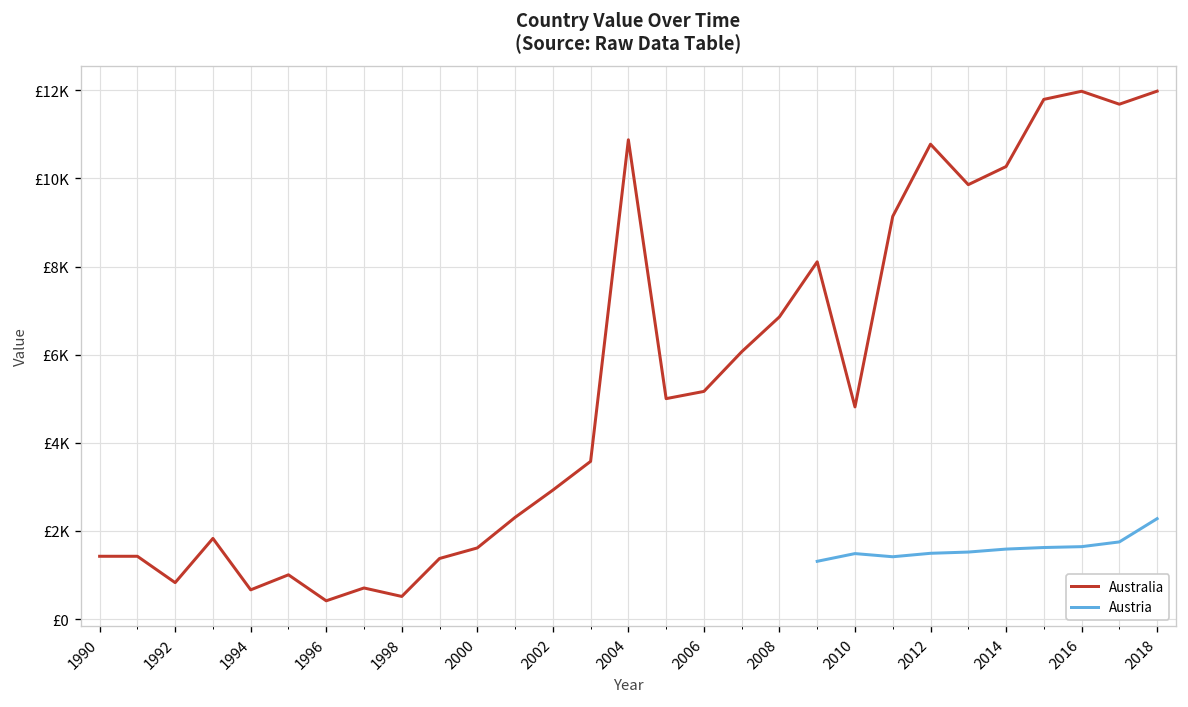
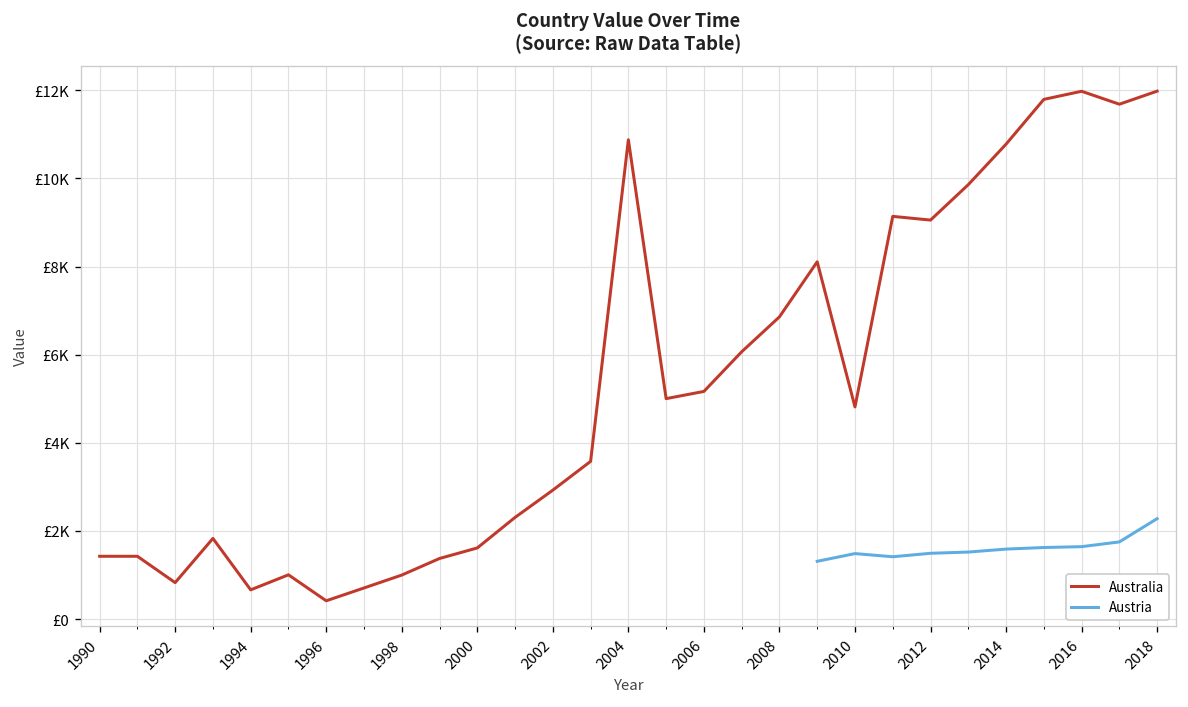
  {
    "Australia": {
      "1990": "£1400",
      "1992": "£800",
      "1994": "£700",
      "1996": "£400",
-     "1998": "£500",
+     "1998": "£1000",
      "2000": "£1600",
      "2002": "£2900",
      "2004": "£10900",
      "2006": "£5200",
      "2008": "£6900",
      "2010": "£4800",
-     "2012": "£10800",
-     "2014": "£10300",
+     "2012": "£9100",
+     "2014": "£10800",
      "2016": "£12000",
      "2018": "£12000"
    },
    "Austria": {
      "2010": "£1500",
      "2012": "£1500",
      "2014": "£1600",
      "2016": "£1600",
      "2018": "£2300"
    }
  }
